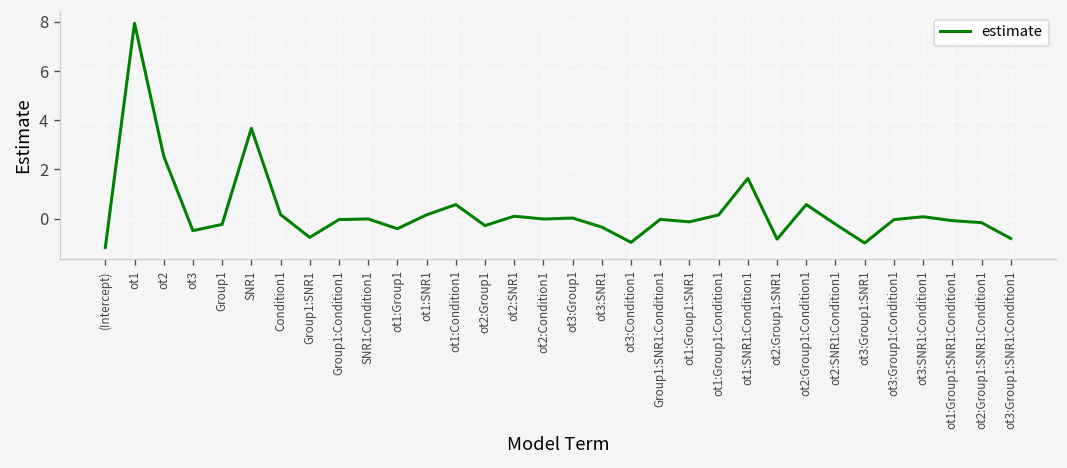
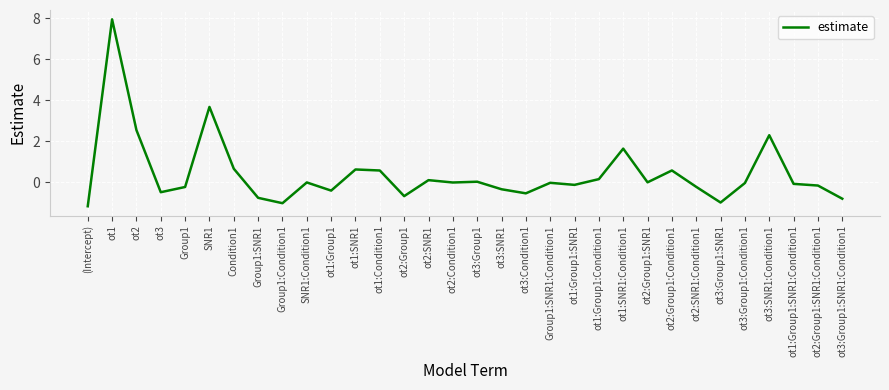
  {
    "(Intercept)": -1.2,
    "ot1": 7.9,
    "ot2": 2.5,
    "ot3": -0.5,
    "Group1": -0.2,
    "SNR1": 3.7,
-   "Condition1": 0.2,
+   "Condition1": 0.7,
    "Group1:SNR1": -0.8,
-   "Group1:Condition1": 0.0,
+   "Group1:Condition1": -1.0,
    "SNR1:Condition1": 0.0,
    "ot1:Group1": -0.4,
-   "ot1:SNR1": 0.2,
+   "ot1:SNR1": 0.6,
    "ot1:Condition1": 0.6,
-   "ot2:Group1": -0.3,
+   "ot2:Group1": -0.7,
    "ot2:SNR1": 0.1,
    "ot2:Condition1": 0.0,
    "ot3:Group1": 0.0,
    "ot3:SNR1": -0.3,
-   "ot3:Condition1": -1.0,
+   "ot3:Condition1": -0.5,
    "Group1:SNR1:Condition1": 0.0,
    "ot1:Group1:SNR1": -0.1,
    "ot1:Group1:Condition1": 0.1,
    "ot1:SNR1:Condition1": 1.6,
-   "ot2:Group1:SNR1": -0.8,
+   "ot2:Group1:SNR1": 0.0,
    "ot2:Group1:Condition1": 0.6,
    "ot2:SNR1:Condition1": -0.2,
    "ot3:Group1:SNR1": -1.0,
    "ot3:Group1:Condition1": 0.0,
-   "ot3:SNR1:Condition1": 0.1,
+   "ot3:SNR1:Condition1": 2.3,
    "ot1:Group1:SNR1:Condition1": -0.1,
    "ot2:Group1:SNR1:Condition1": -0.2,
    "ot3:Group1:SNR1:Condition1": -0.8
  }
